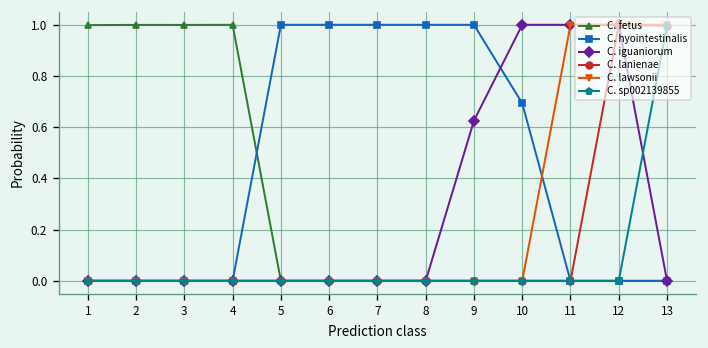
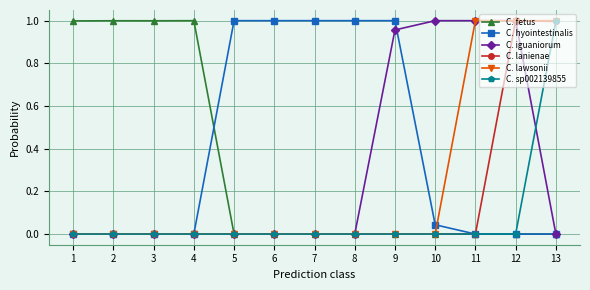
  {
    "C. fetus": {
      "1": 1.00,
      "2": 1.00,
      "3": 1.00,
      "4": 1.00
    },
    "C. hyointestinalis": {
      "5": 1.00,
      "6": 1.00,
      "7": 1.00,
      "8": 1.00,
      "9": 1.00,
-     "10": 0.69
+     "10": 0.04
    },
    "C. iguaniorum": {
-     "9": 0.63,
+     "9": 0.96,
      "10": 1.00
    }
  }
